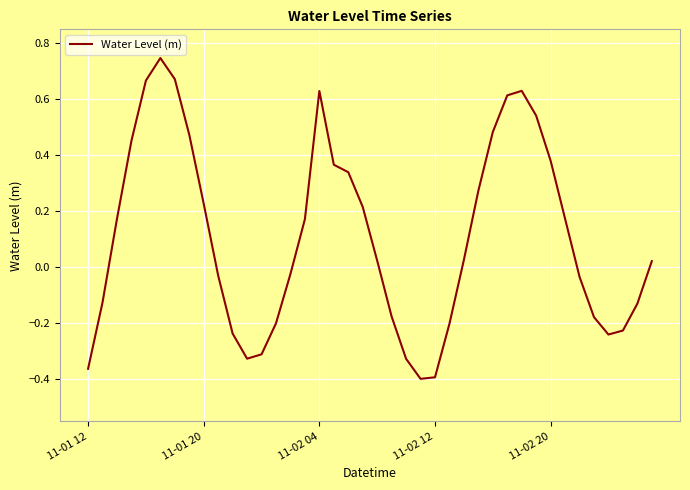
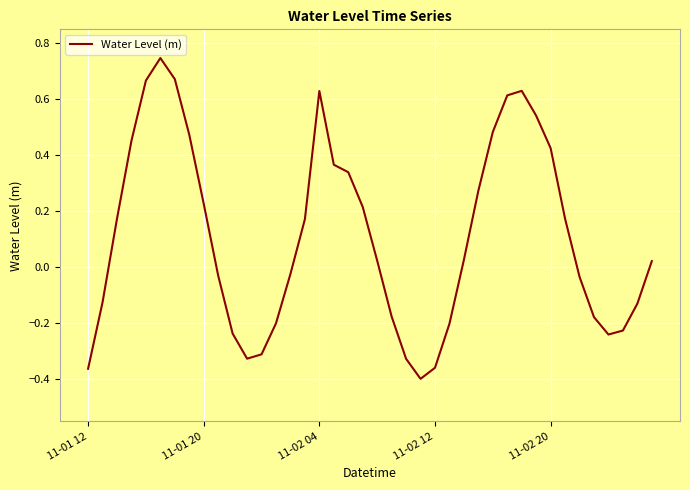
  {
    "11-01 12": -0.36,
    "11-01 20": 0.23,
    "11-02 04": 0.63,
-   "11-02 12": -0.39,
-   "11-02 20": 0.38
+   "11-02 12": -0.36,
+   "11-02 20": 0.43
  }
